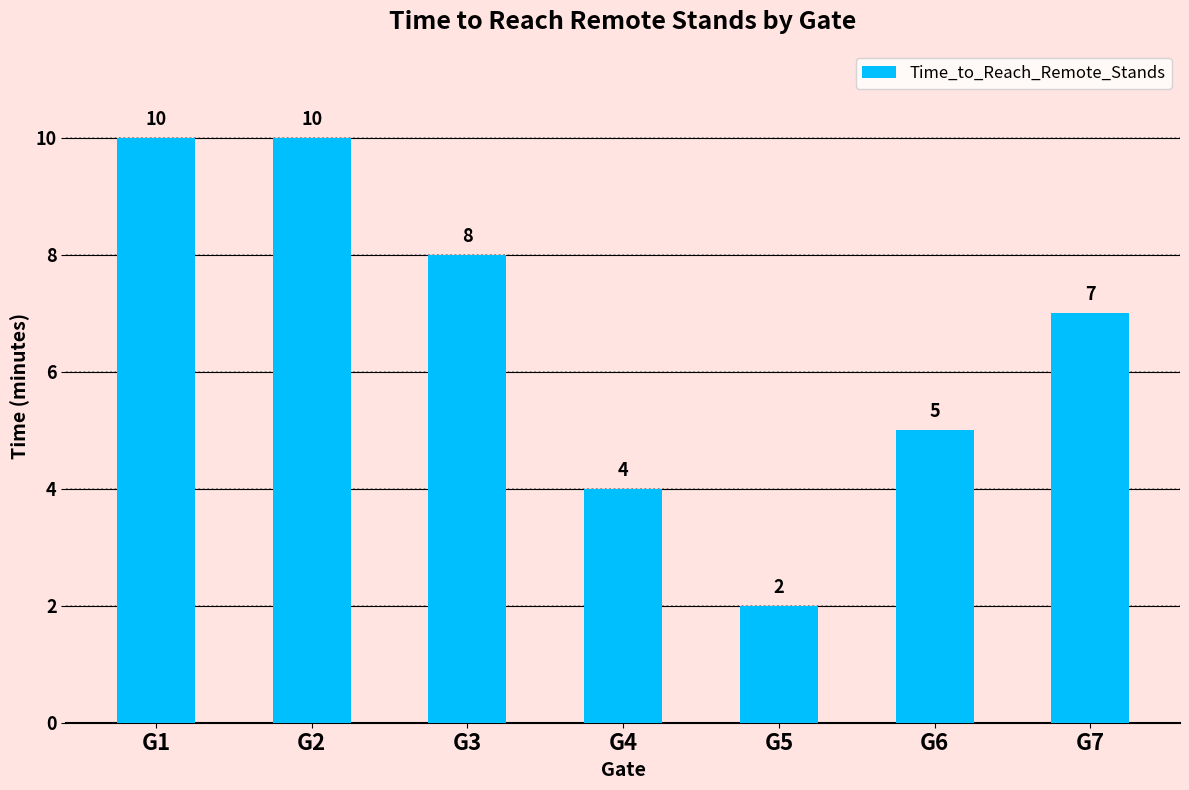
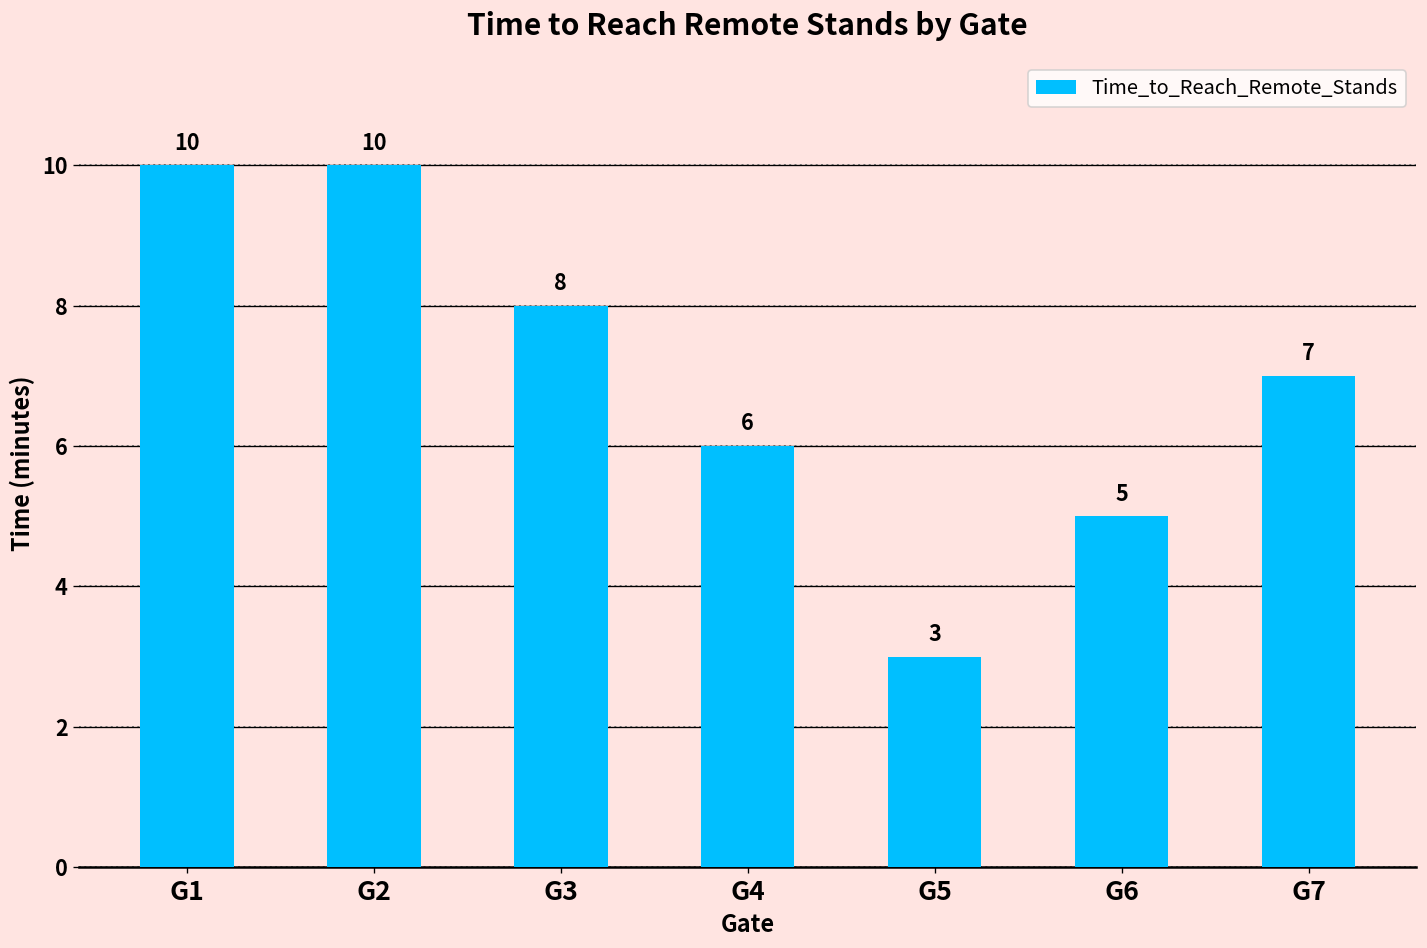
  {
    "G1": 10,
    "G2": 10,
    "G3": 8,
-   "G4": 4,
-   "G5": 2,
+   "G4": 6,
+   "G5": 3,
    "G6": 5,
    "G7": 7
  }
